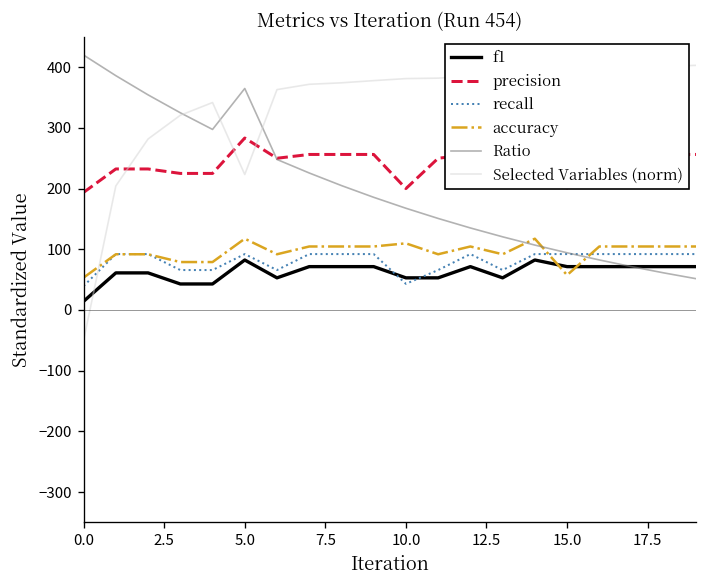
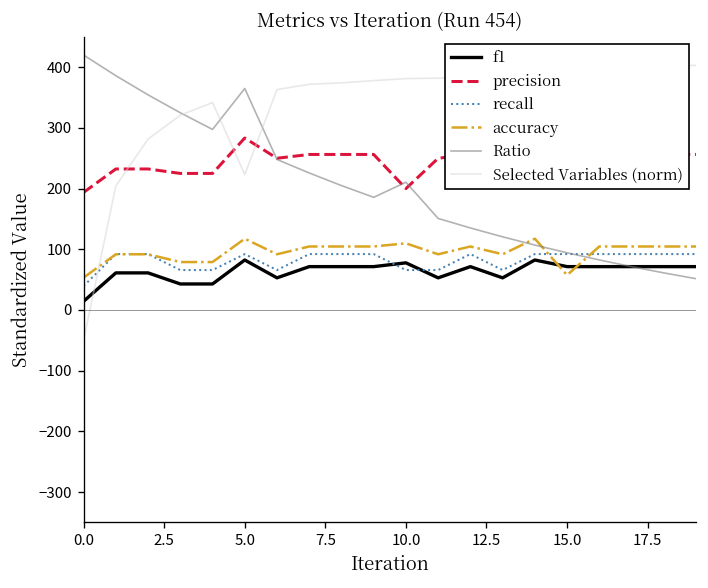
  {
    "f1": {
      "0.0": 10,
      "5.0": 80,
-     "10.0": 50,
+     "10.0": 80,
      "15.0": 70
    },
    "precision": {
      "0.0": 190,
      "5.0": 280,
      "10.0": 200
    },
    "recall": {
      "0.0": 40,
      "5.0": 90,
-     "10.0": 40
+     "10.0": 70
    },
    "accuracy": {
      "0.0": 50,
      "5.0": 120,
      "10.0": 110,
      "15.0": 60
    },
    "Ratio": {
      "0.0": 420,
      "5.0": 360,
-     "10.0": 170
+     "10.0": 210
    },
    "Selected Variables (norm)": {
      "0.0": -50,
      "5.0": 220,
      "10.0": 380
    }
  }
